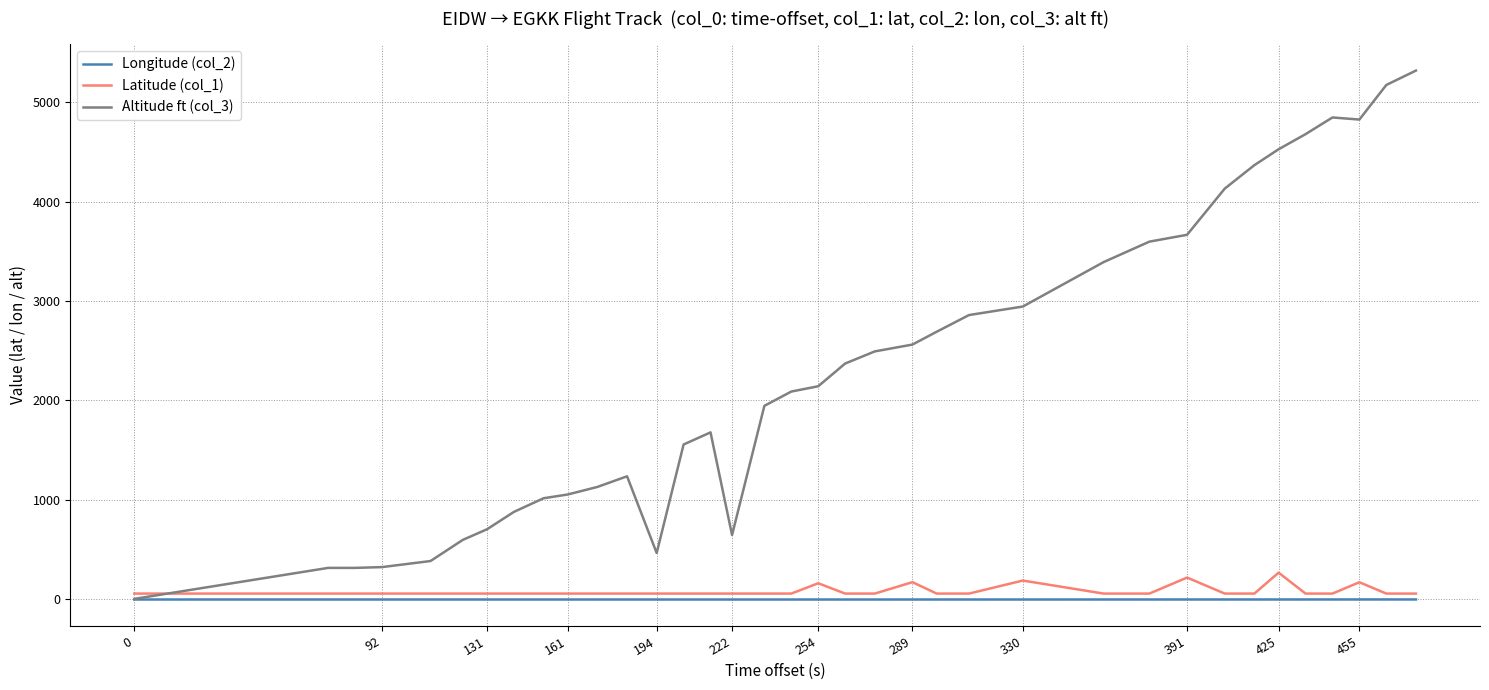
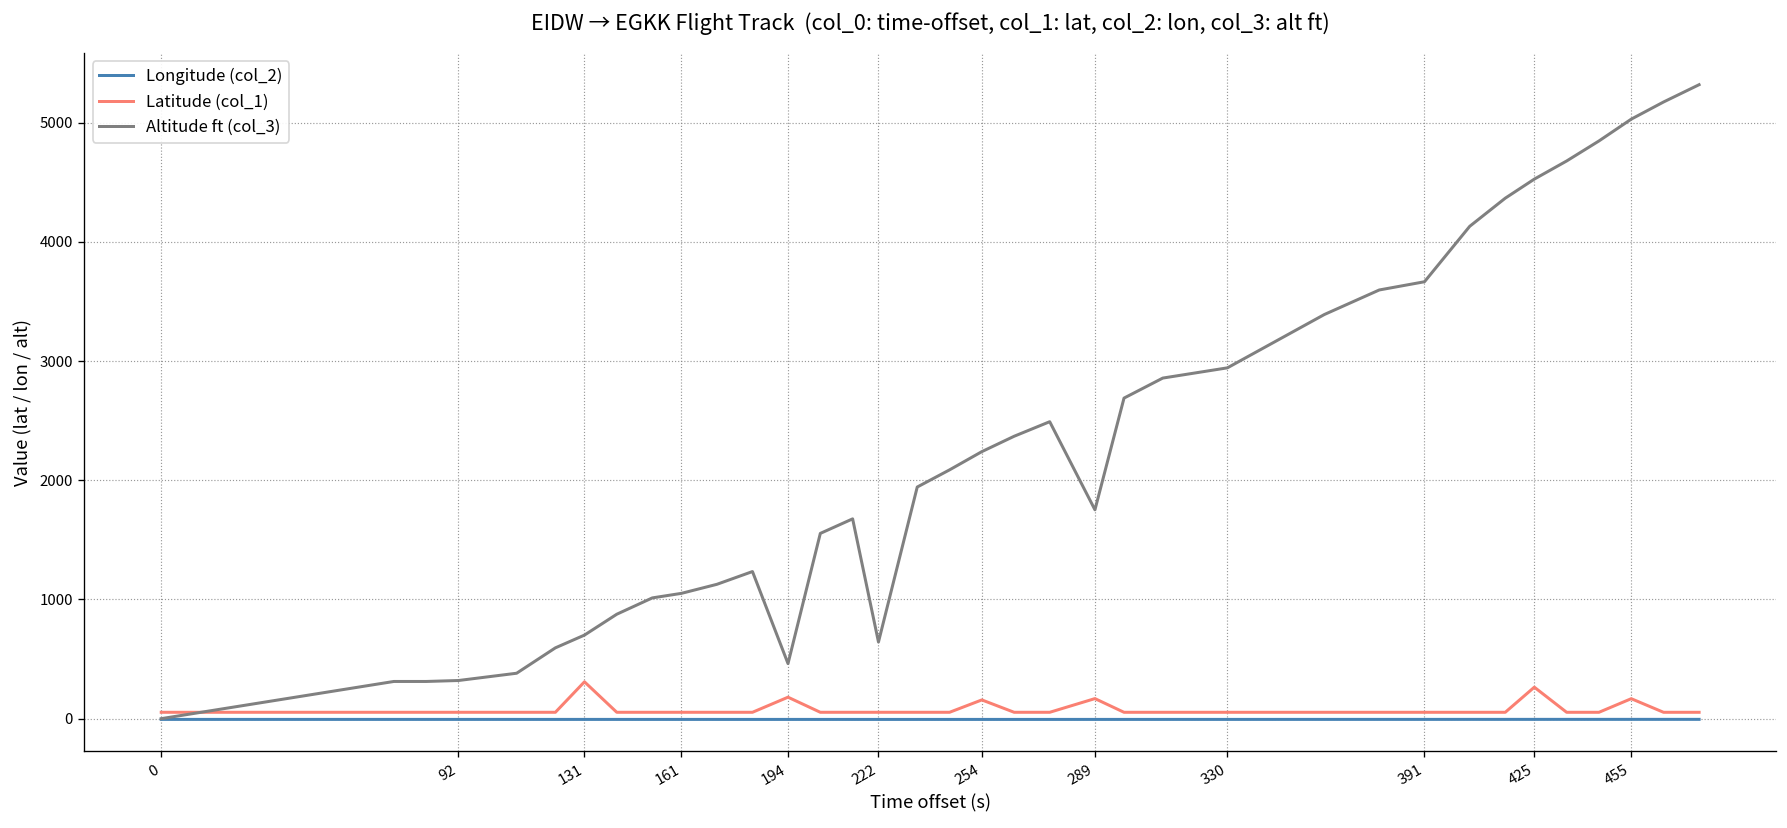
  {
    "Longitude (col_2)": {
      "92": 0,
      "131": 0,
      "161": 0,
      "194": 0,
      "222": 0,
      "254": 0,
      "289": 0,
      "330": 0,
      "391": 0,
      "425": 0,
      "455": 0
    },
    "Latitude (col_1)": {
      "0": 100,
      "92": 100,
-     "131": 100,
+     "131": 300,
      "161": 100,
-     "194": 100,
+     "194": 200,
      "222": 100,
      "254": 200,
      "289": 200,
-     "330": 200,
-     "391": 200,
+     "330": 100,
+     "391": 100,
      "425": 300,
      "455": 200
    },
    "Altitude ft (col_3)": {
      "92": 300,
      "131": 700,
      "161": 1100,
      "194": 500,
      "222": 600,
-     "254": 2100,
-     "289": 2600,
+     "254": 2200,
+     "289": 1800,
      "330": 2900,
      "391": 3700,
      "425": 4500,
-     "455": 4800
+     "455": 5000
    }
  }
